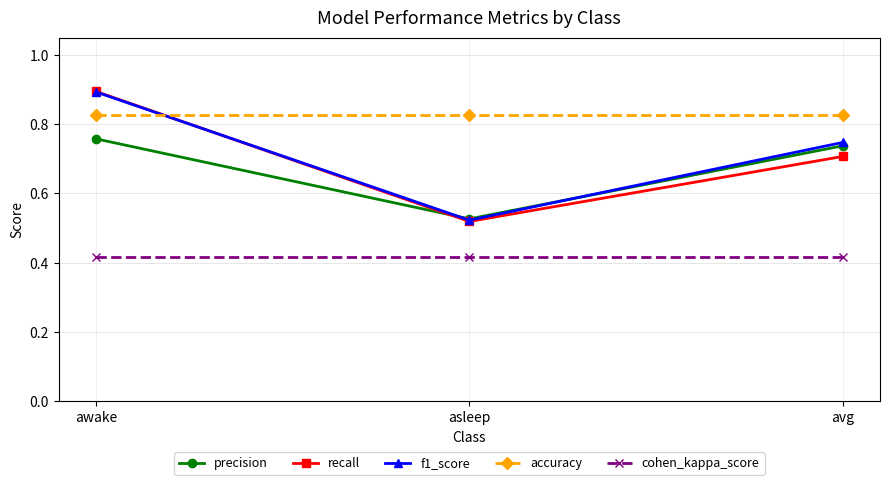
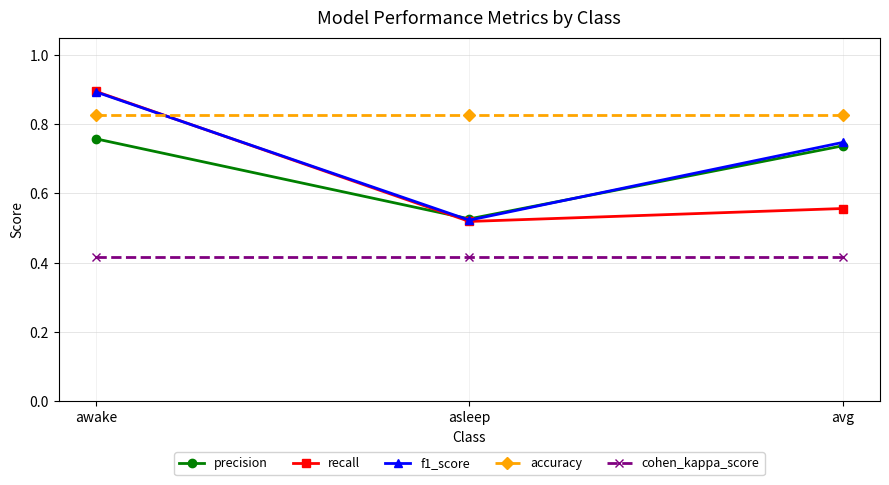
  {
    "precision": {
      "awake": 0.76,
      "avg": 0.74
    },
    "recall": {
-     "avg": 0.71
+     "avg": 0.56
    },
    "f1_score": {
      "avg": 0.75
    },
    "accuracy": {
      "awake": 0.83,
      "asleep": 0.83,
      "avg": 0.83
    },
    "cohen_kappa_score": {
      "awake": 0.42,
      "asleep": 0.42,
      "avg": 0.42
    }
  }
